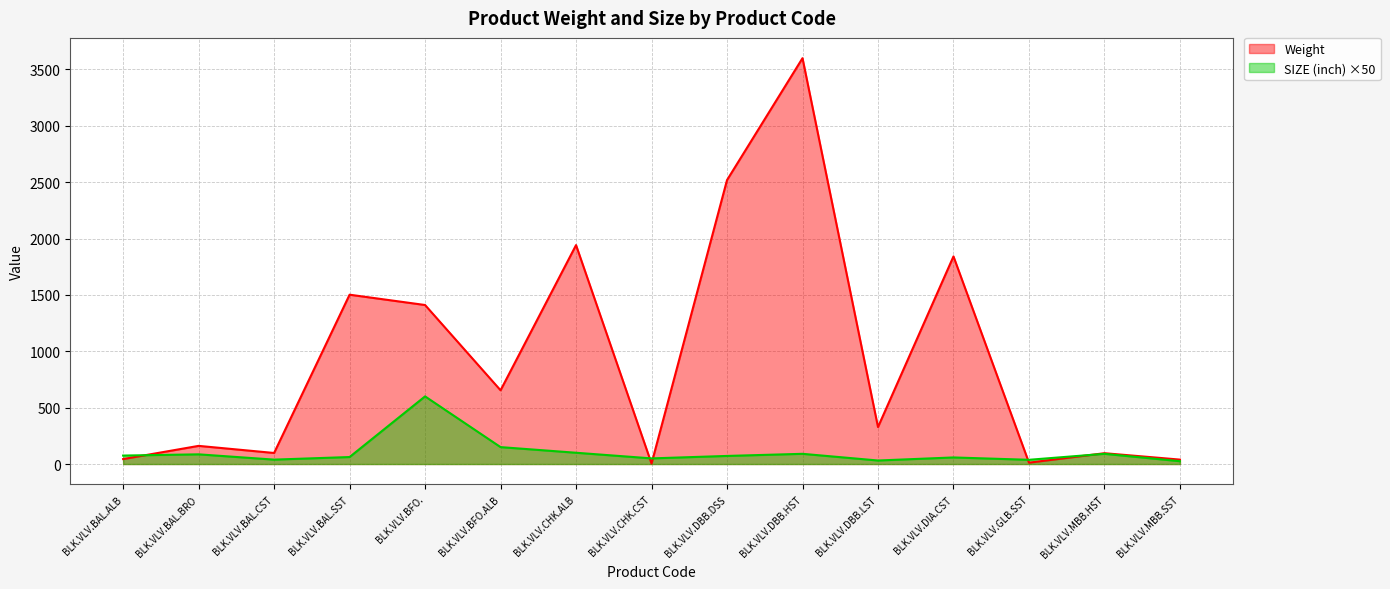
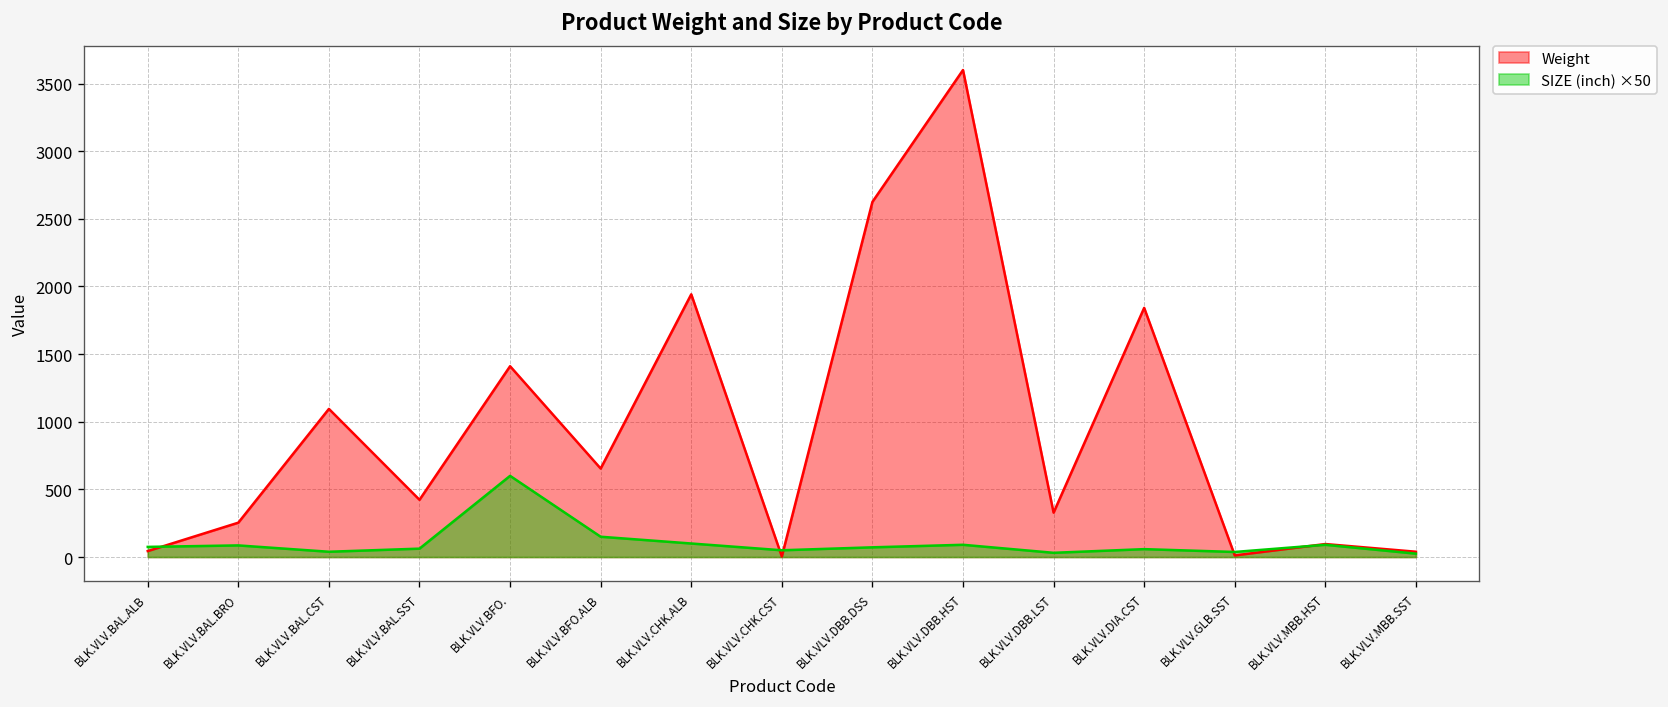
  {
    "Weight": {
      "BLK.VLV.BAL.ALB": 40,
-     "BLK.VLV.BAL.BRO": 160,
-     "BLK.VLV.BAL.CST": 100,
-     "BLK.VLV.BAL.SST": 1500,
+     "BLK.VLV.BAL.BRO": 250,
+     "BLK.VLV.BAL.CST": 1100,
+     "BLK.VLV.BAL.SST": 420,
      "BLK.VLV.BFO.": 1410,
      "BLK.VLV.BFO.ALB": 650,
      "BLK.VLV.CHK.ALB": 1940,
      "BLK.VLV.CHK.CST": 0,
-     "BLK.VLV.DBB.DSS": 2520,
+     "BLK.VLV.DBB.DSS": 2630,
      "BLK.VLV.DBB.HST": 3600,
      "BLK.VLV.DBB.LST": 330,
      "BLK.VLV.DIA.CST": 1840,
      "BLK.VLV.GLB.SST": 10
    },
    "SIZE (inch) ×50": {
      "BLK.VLV.BAL.ALB": 80,
      "BLK.VLV.BAL.BRO": 90,
      "BLK.VLV.BAL.CST": 40,
      "BLK.VLV.BAL.SST": 60,
      "BLK.VLV.BFO.": 600,
      "BLK.VLV.BFO.ALB": 150,
      "BLK.VLV.CHK.ALB": 100,
      "BLK.VLV.CHK.CST": 50,
      "BLK.VLV.DBB.DSS": 70,
      "BLK.VLV.DBB.HST": 90,
      "BLK.VLV.DBB.LST": 30,
      "BLK.VLV.DIA.CST": 60,
      "BLK.VLV.GLB.SST": 40
    }
  }
